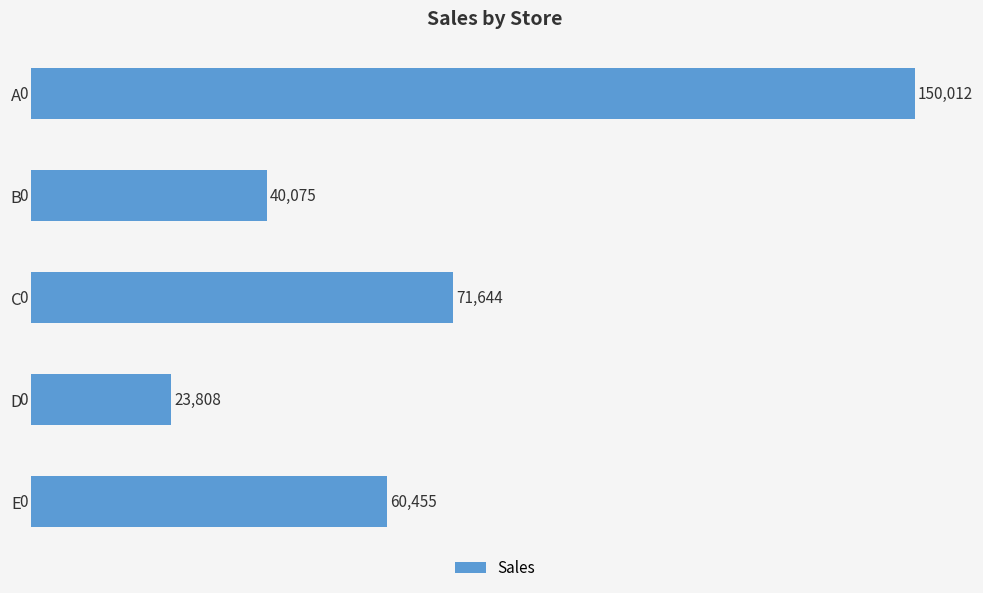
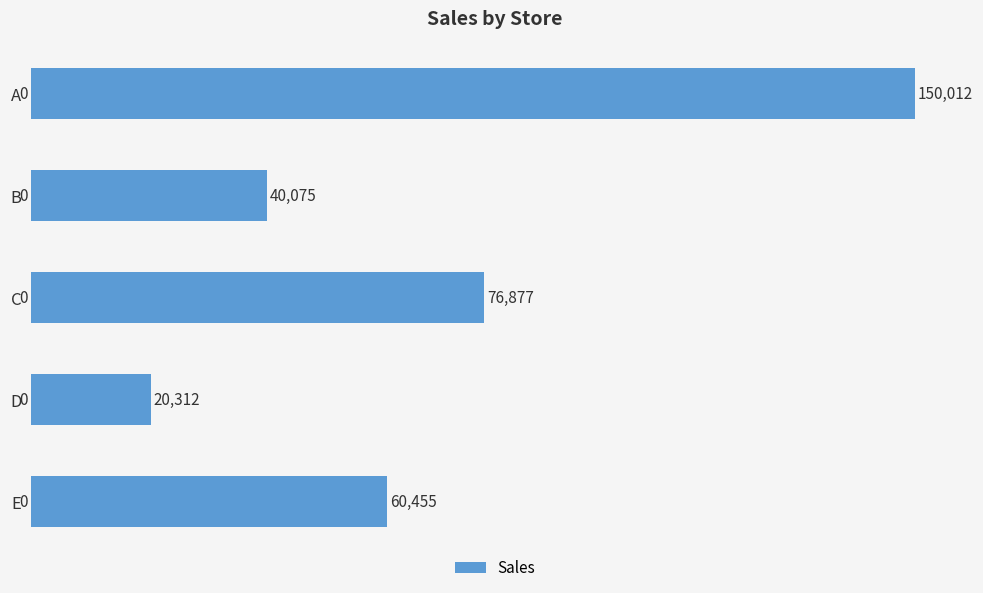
  {
    "A": "150,012",
    "B": "40,075",
-   "C": "71,644",
-   "D": "23,808",
+   "C": "76,877",
+   "D": "20,312",
    "E": "60,455"
  }
